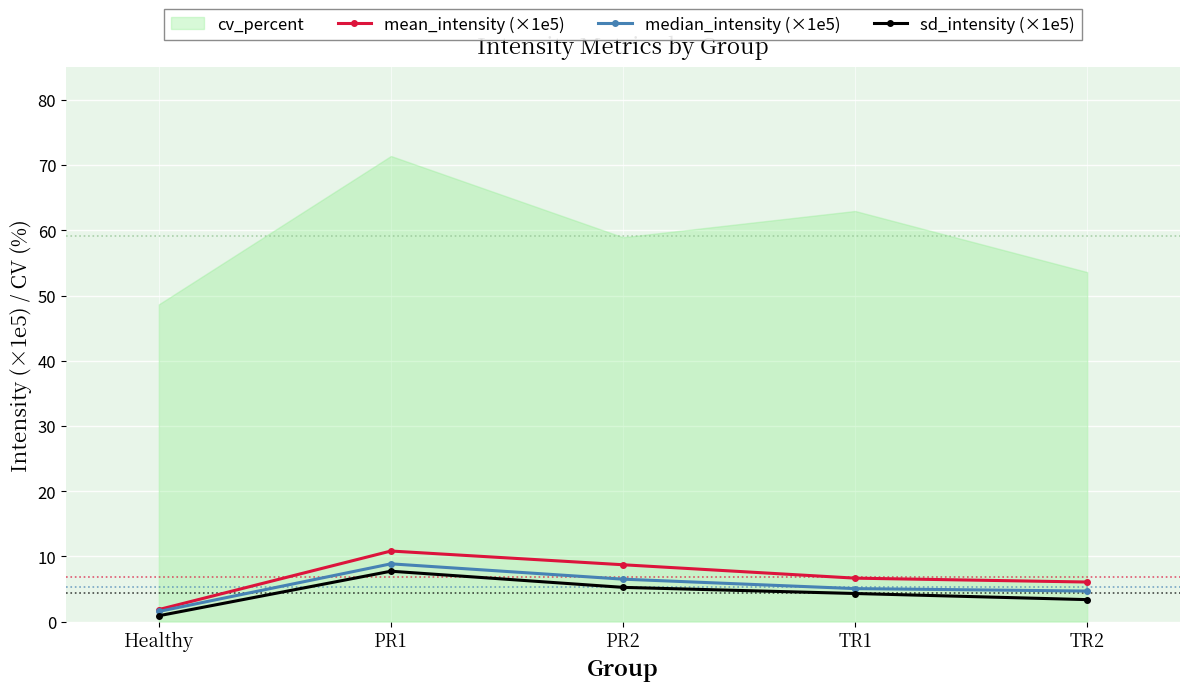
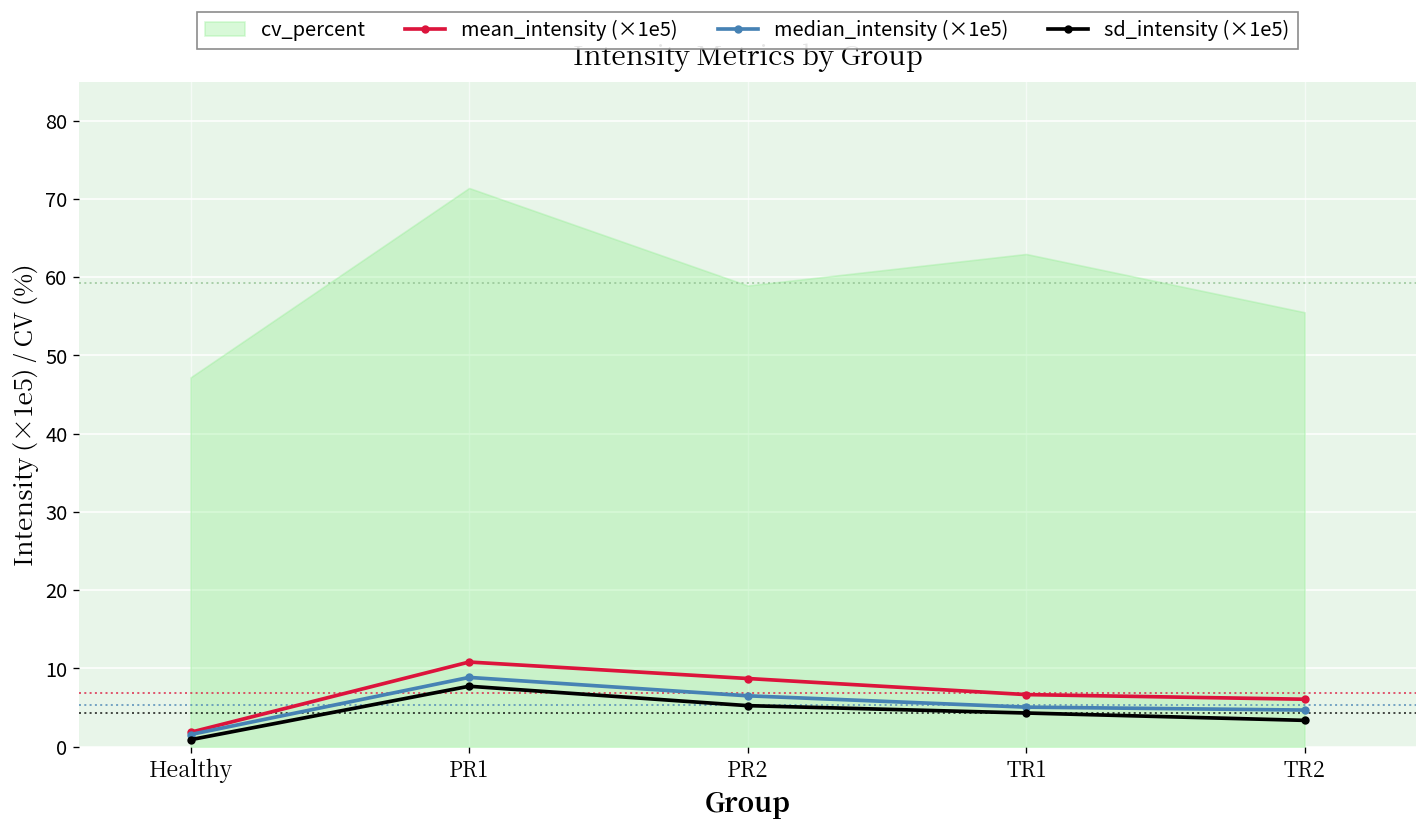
  {
    "cv_percent": {
-     "Healthy": 49,
+     "Healthy": 47,
      "PR1": 71,
      "PR2": 59,
      "TR1": 63,
-     "TR2": 54
+     "TR2": 56
    },
    "mean_intensity (×1e5)": {
      "PR1": 11,
      "PR2": 9,
      "TR1": 7,
      "TR2": 6
    },
    "median_intensity (×1e5)": {
      "PR1": 9,
      "PR2": 7,
      "TR1": 5,
      "TR2": 5
    },
    "sd_intensity (×1e5)": {
      "Healthy": 1,
      "PR1": 8,
      "PR2": 5,
      "TR1": 4,
      "TR2": 3
    }
  }
